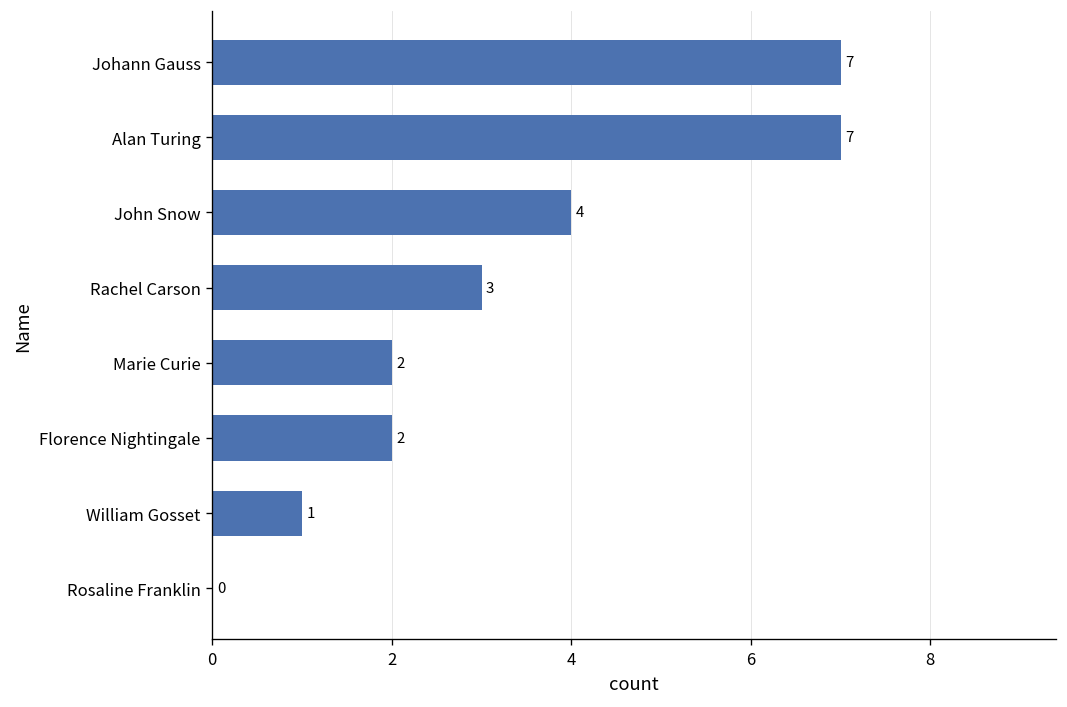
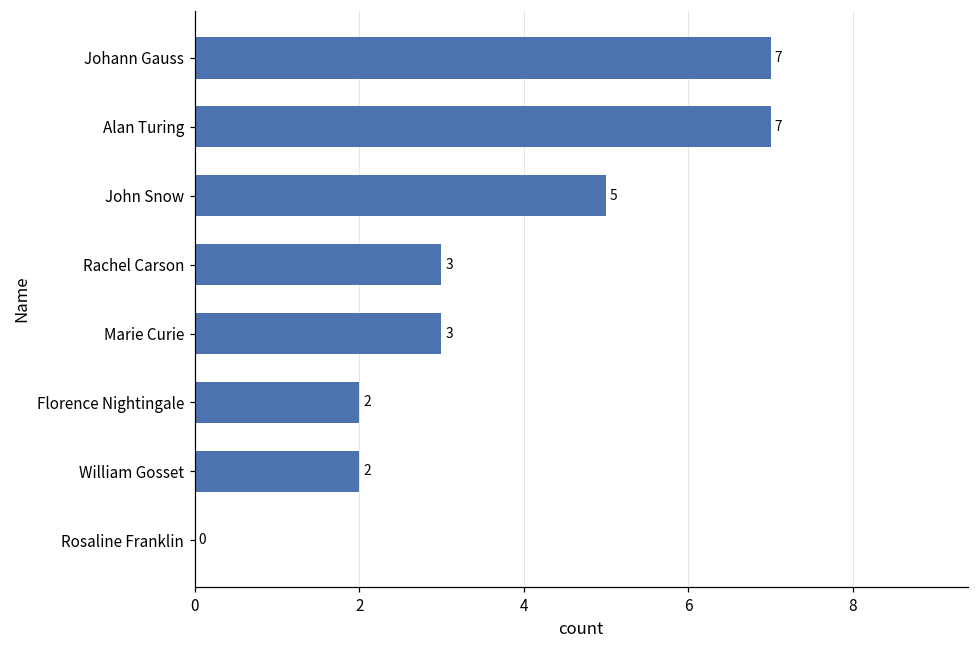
  {
    "Johann Gauss": 7,
    "Alan Turing": 7,
-   "John Snow": 4,
+   "John Snow": 5,
    "Rachel Carson": 3,
-   "Marie Curie": 2,
+   "Marie Curie": 3,
    "Florence Nightingale": 2,
-   "William Gosset": 1,
+   "William Gosset": 2,
    "Rosaline Franklin": 0
  }
